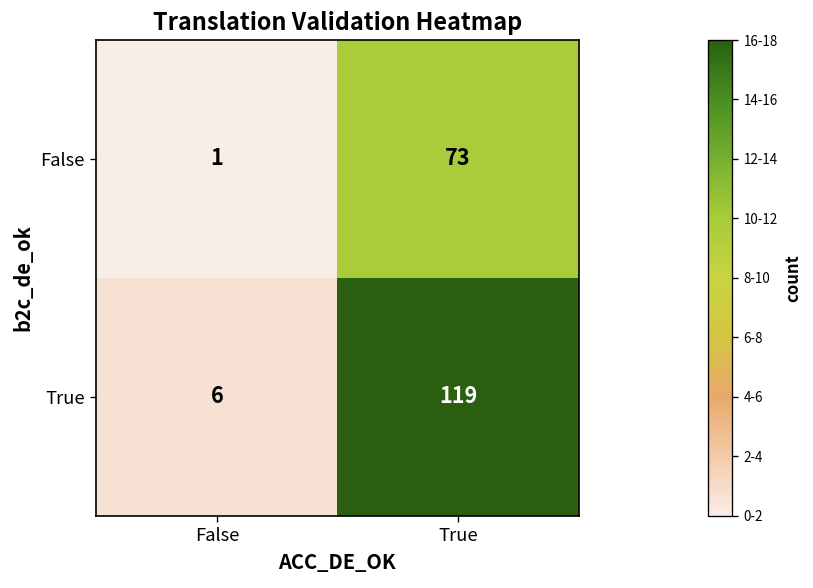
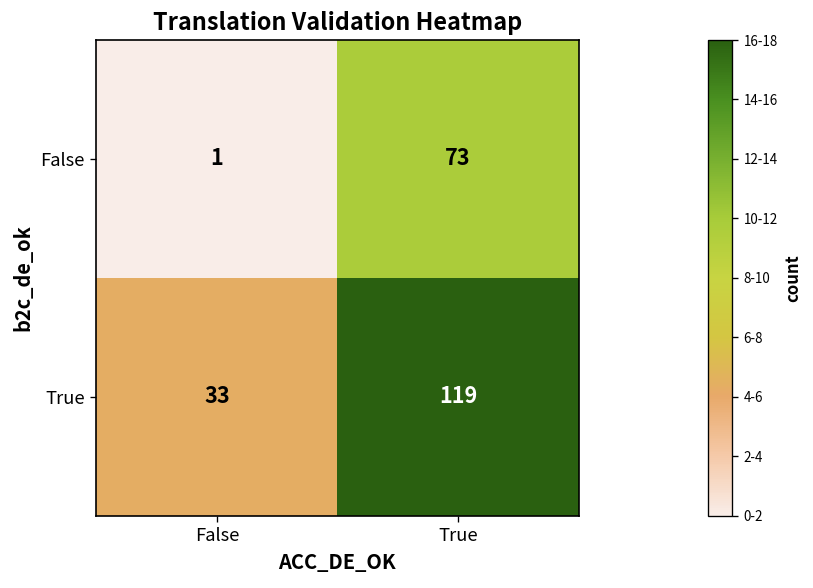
  {
    "False": {
      "False": 1,
      "True": 73
    },
    "True": {
-     "False": 6,
+     "False": 33,
      "True": 119
    }
  }
